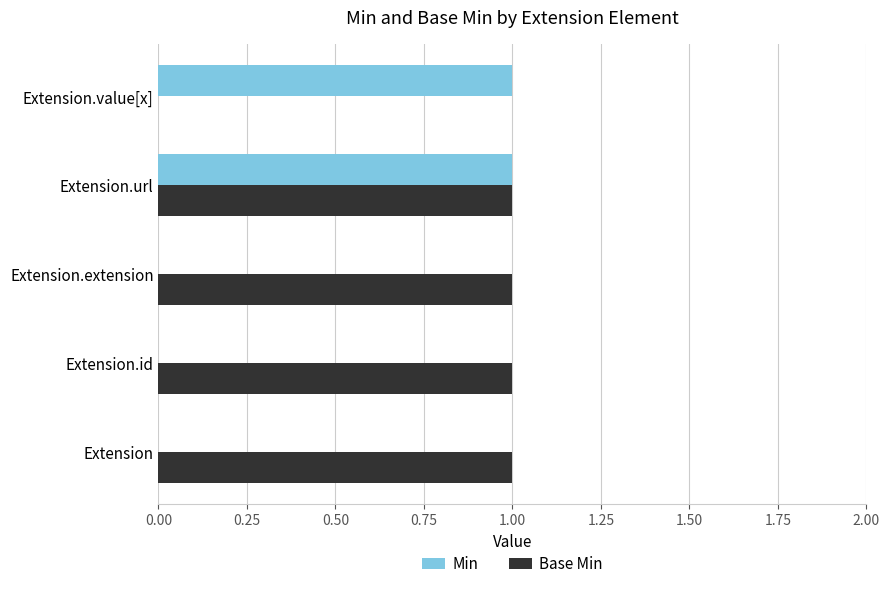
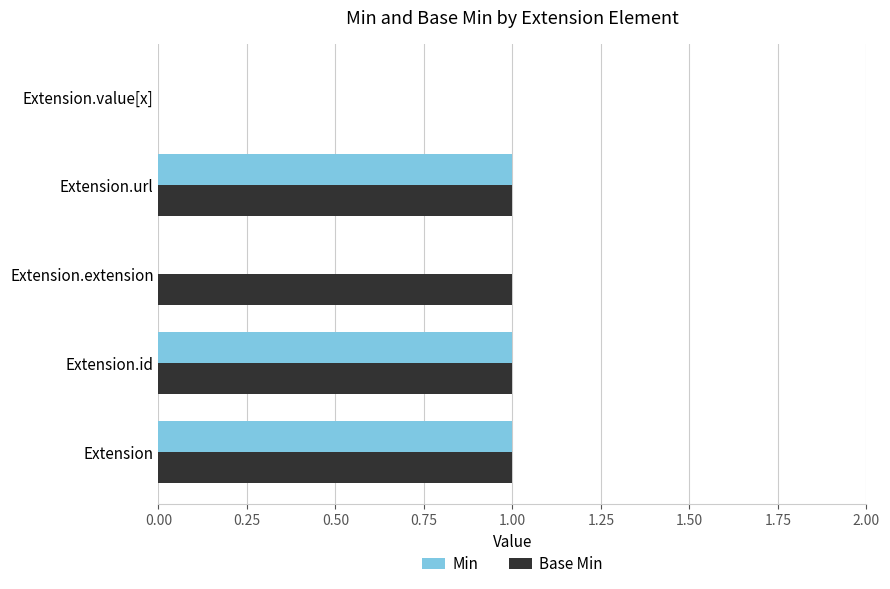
  {
    "Min": {
-     "Extension.value[x]": 1,
+     "Extension.value[x]": 0,
      "Extension.url": 1,
      "Extension.extension": 0,
-     "Extension.id": 0,
-     "Extension": 0
+     "Extension.id": 1,
+     "Extension": 1
    },
    "Base Min": {
      "Extension.value[x]": 0,
      "Extension.url": 1,
      "Extension.extension": 1,
      "Extension.id": 1,
      "Extension": 1
    }
  }
